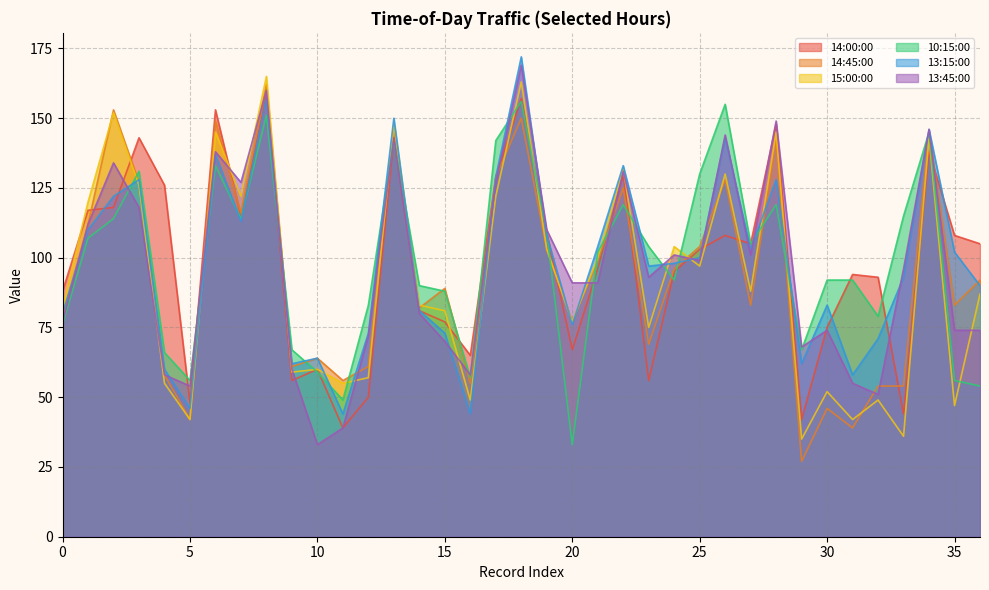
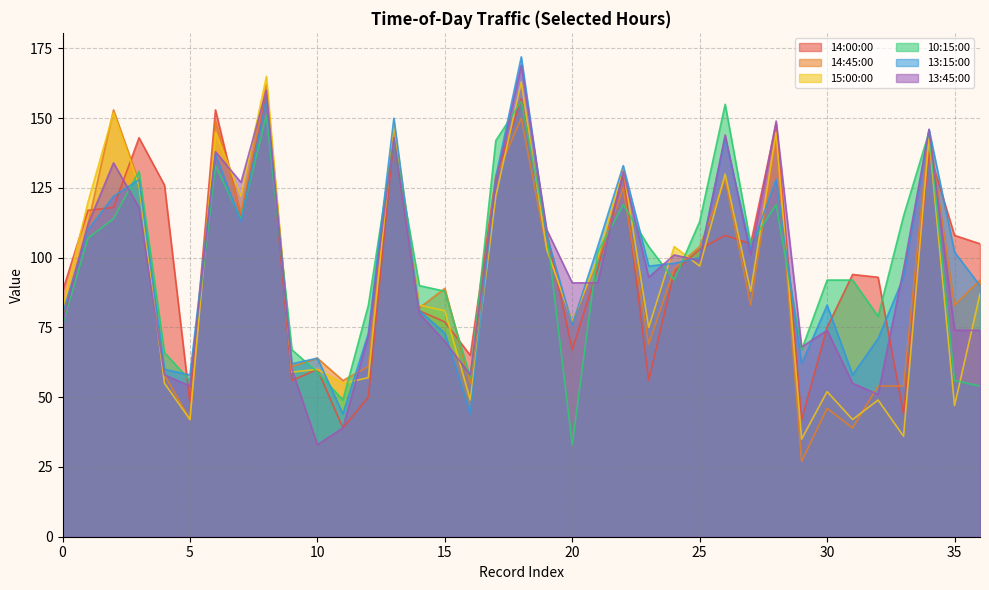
  {
    "15:00:00": {
      "0": 82,
      "15": 81,
      "25": 97,
      "30": 52,
      "35": 47
    },
    "10:15:00": {
      "0": 76,
      "5": 56,
      "10": 59,
      "15": 88,
      "20": 33,
-     "25": 130,
+     "25": 113,
      "30": 92,
      "35": 56
    },
    "13:15:00": {
      "0": 80,
-     "5": 46,
+     "5": 58,
      "15": 73,
      "20": 76,
      "25": 100,
      "30": 83,
      "35": 102
    },
    "13:45:00": {
      "0": 77,
      "5": 54,
      "10": 33,
      "15": 70,
      "20": 91,
      "25": 99,
      "30": 74,
      "35": 74
    }
  }
